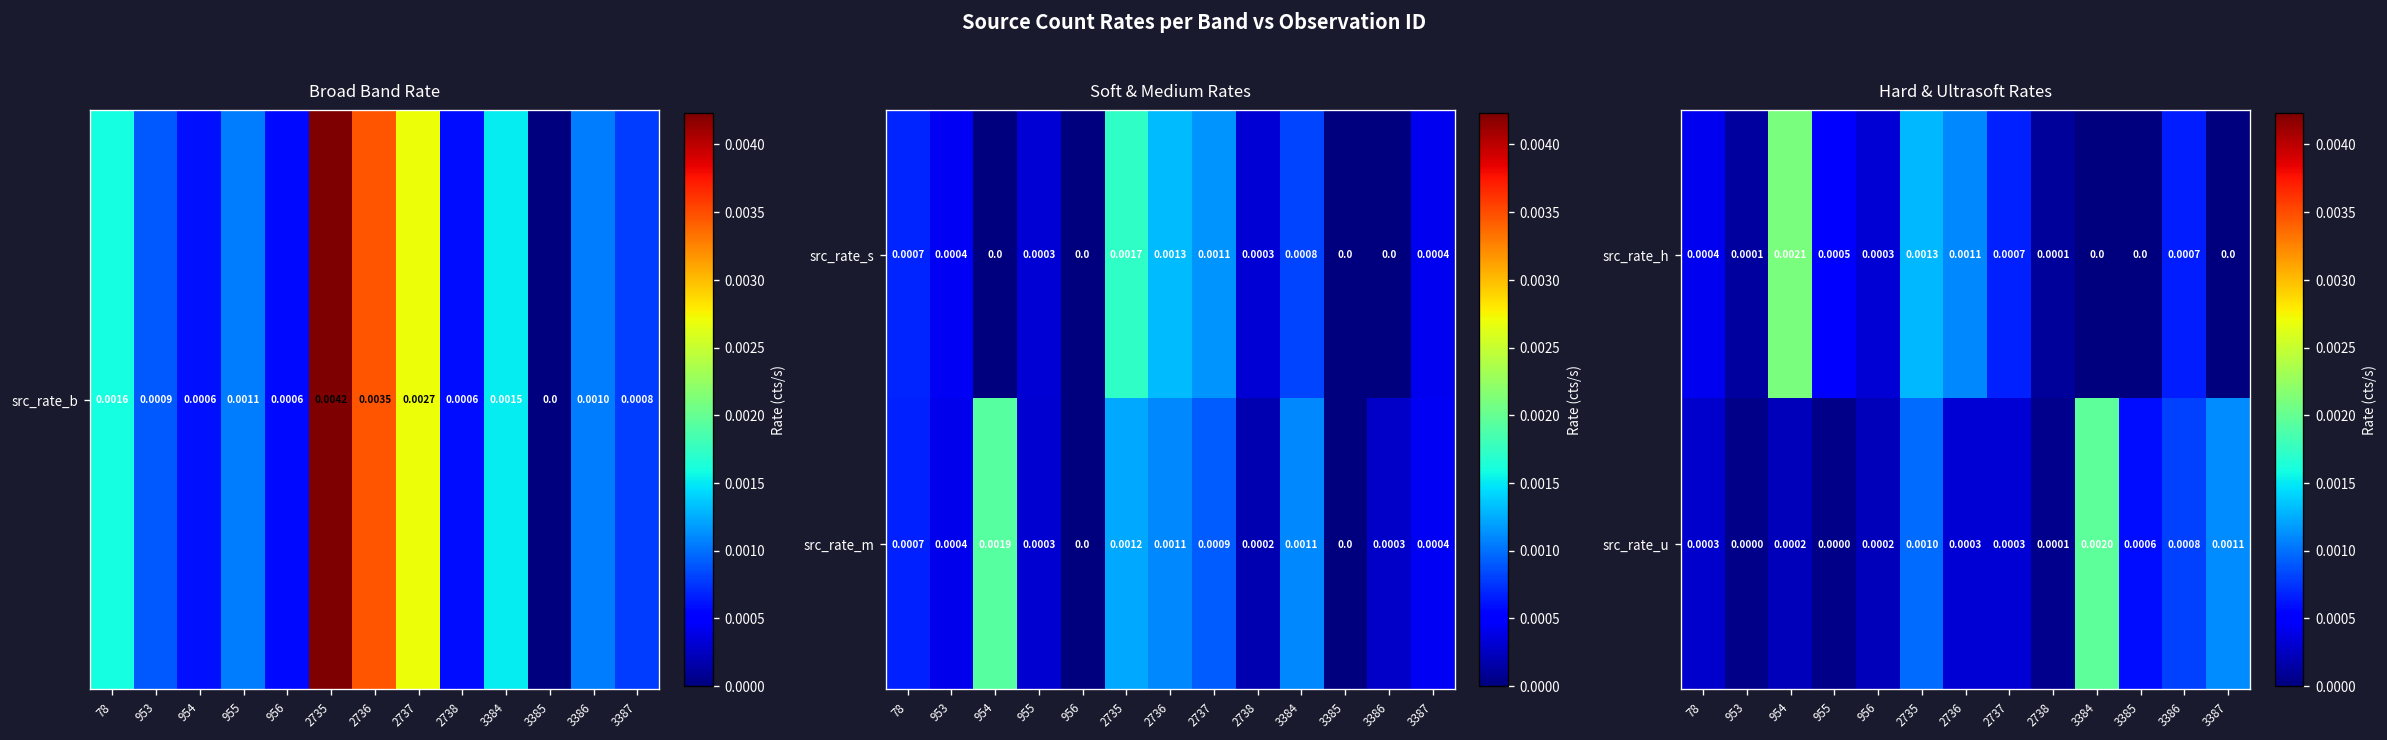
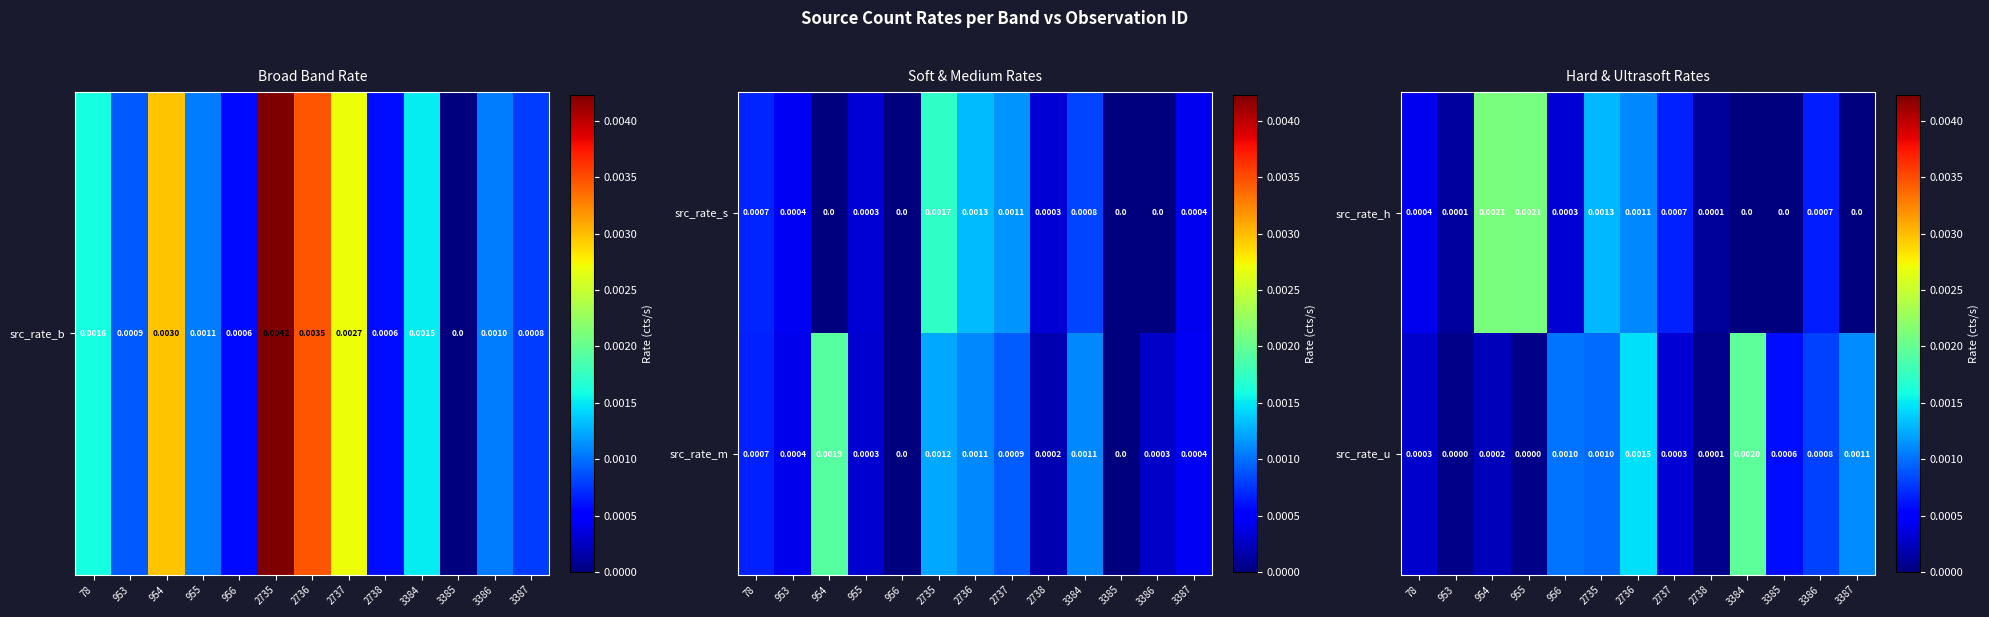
  {
    "Broad Band Rate": {
      "src_rate_b": {
        "78": 0.0016,
        "953": 0.0009,
-       "954": 0.0006,
+       "954": 0.0030,
        "955": 0.0011,
        "956": 0.0006,
        "2735": 0.0042,
        "2736": 0.0035,
        "2737": 0.0027,
        "2738": 0.0006,
        "3384": 0.0015,
        "3385": 0.0,
        "3386": 0.0010,
        "3387": 0.0008
      }
    },
    "Soft & Medium Rates": {
      "src_rate_s": {
        "78": 0.0007,
        "953": 0.0004,
        "954": 0.0,
        "955": 0.0003,
        "956": 0.0,
        "2735": 0.0017,
        "2736": 0.0013,
        "2737": 0.0011,
        "2738": 0.0003,
        "3384": 0.0008,
        "3385": 0.0,
        "3386": 0.0,
        "3387": 0.0004
      },
      "src_rate_m": {
        "78": 0.0007,
        "953": 0.0004,
        "954": 0.0019,
        "955": 0.0003,
        "956": 0.0,
        "2735": 0.0012,
        "2736": 0.0011,
        "2737": 0.0009,
        "2738": 0.0002,
        "3384": 0.0011,
        "3385": 0.0,
        "3386": 0.0003,
        "3387": 0.0004
      }
    },
    "Hard & Ultrasoft Rates": {
      "src_rate_h": {
        "78": 0.0004,
        "953": 0.0001,
        "954": 0.0021,
-       "955": 0.0005,
+       "955": 0.0021,
        "956": 0.0003,
        "2735": 0.0013,
        "2736": 0.0011,
        "2737": 0.0007,
        "2738": 0.0001,
        "3384": 0.0,
        "3385": 0.0,
        "3386": 0.0007,
        "3387": 0.0
      },
      "src_rate_u": {
        "78": 0.0003,
        "953": 0.0000,
        "954": 0.0002,
        "955": 0.0000,
-       "956": 0.0002,
+       "956": 0.0010,
        "2735": 0.0010,
-       "2736": 0.0003,
+       "2736": 0.0015,
        "2737": 0.0003,
        "2738": 0.0001,
        "3384": 0.0020,
        "3385": 0.0006,
        "3386": 0.0008,
        "3387": 0.0011
      }
    }
  }
